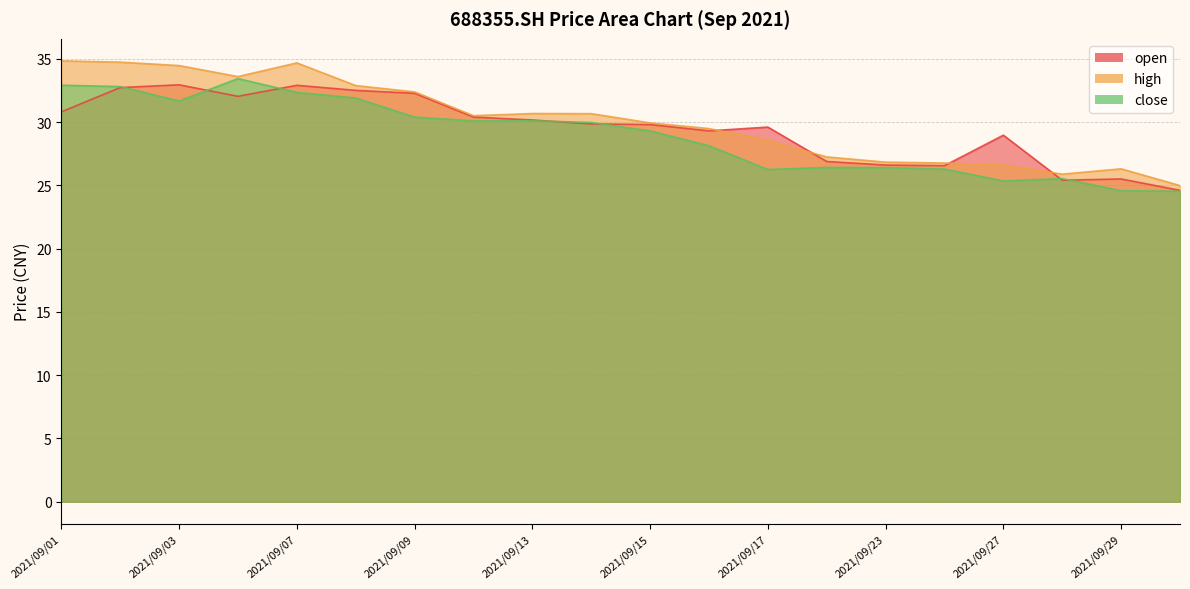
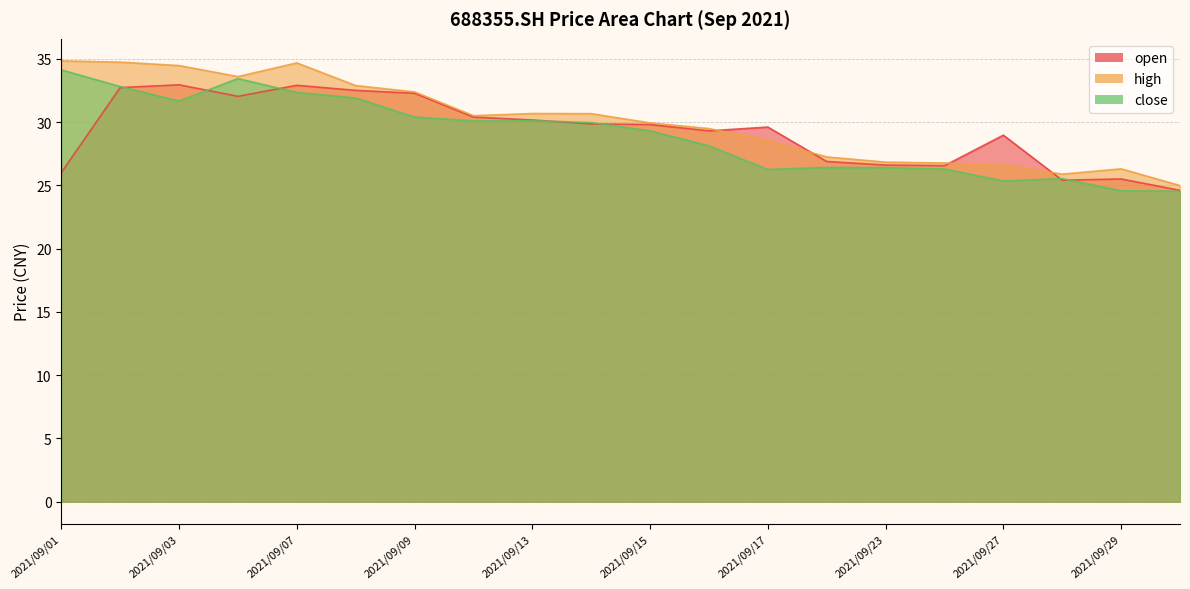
  {
    "open": {
-     "2021/09/01": 30.8,
+     "2021/09/01": 26.0,
      "2021/09/03": 32.9,
      "2021/09/07": 32.9,
      "2021/09/17": 29.6,
      "2021/09/23": 26.6,
      "2021/09/27": 29.0,
      "2021/09/29": 25.5
    },
    "high": {
      "2021/09/01": 34.8,
      "2021/09/03": 34.5,
      "2021/09/07": 34.7,
      "2021/09/13": 30.7,
      "2021/09/17": 28.5,
      "2021/09/23": 26.8,
      "2021/09/27": 26.6,
      "2021/09/29": 26.3
    },
    "close": {
-     "2021/09/01": 32.9,
+     "2021/09/01": 34.1,
      "2021/09/03": 31.7,
      "2021/09/07": 32.3,
      "2021/09/09": 30.4,
      "2021/09/15": 29.3,
      "2021/09/17": 26.3,
      "2021/09/23": 26.4,
      "2021/09/27": 25.3,
      "2021/09/29": 24.6
    }
  }
